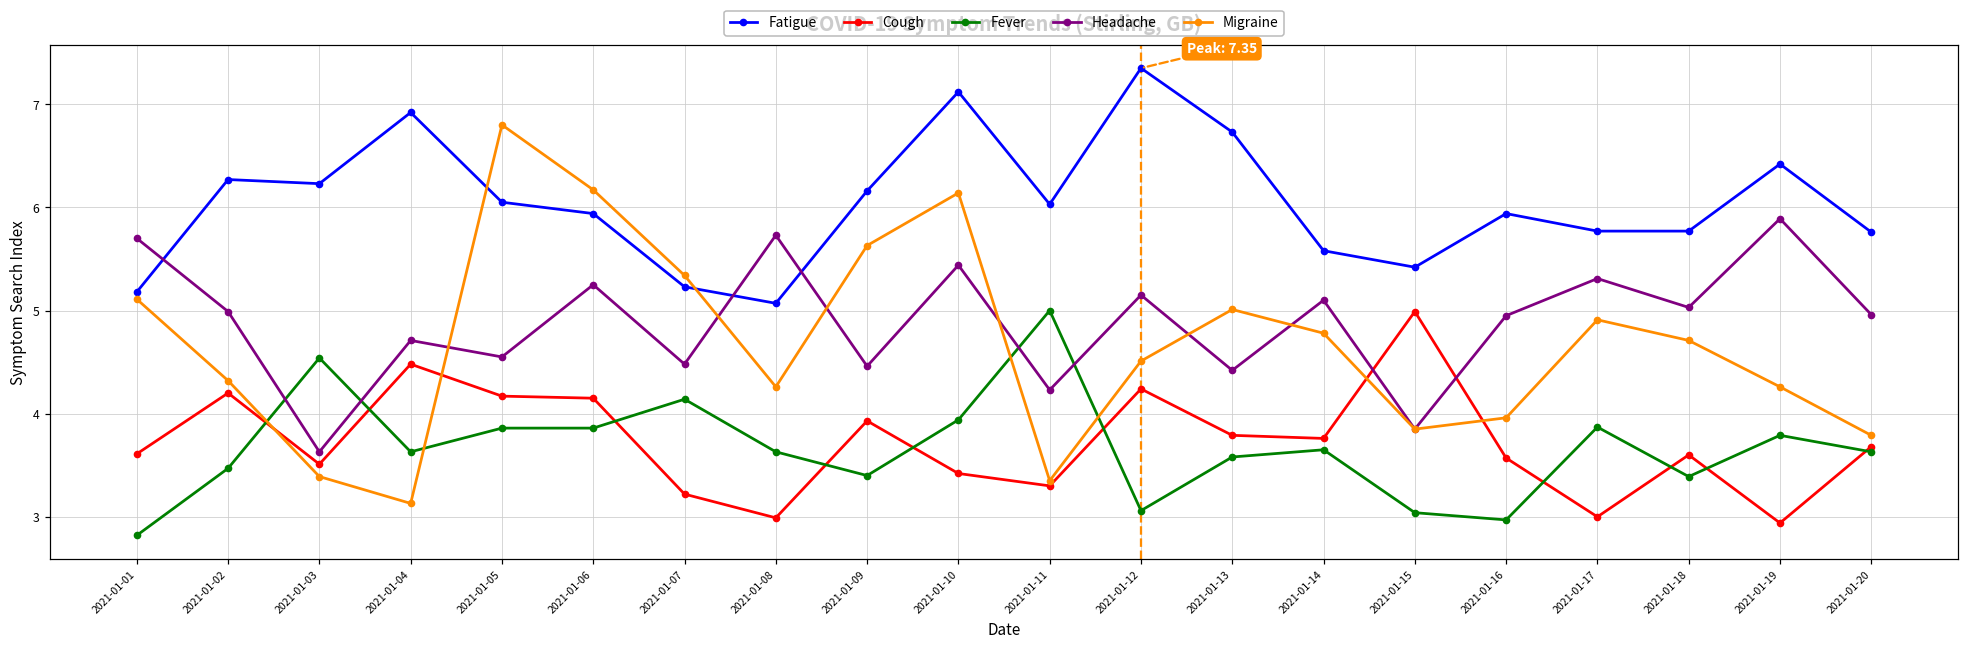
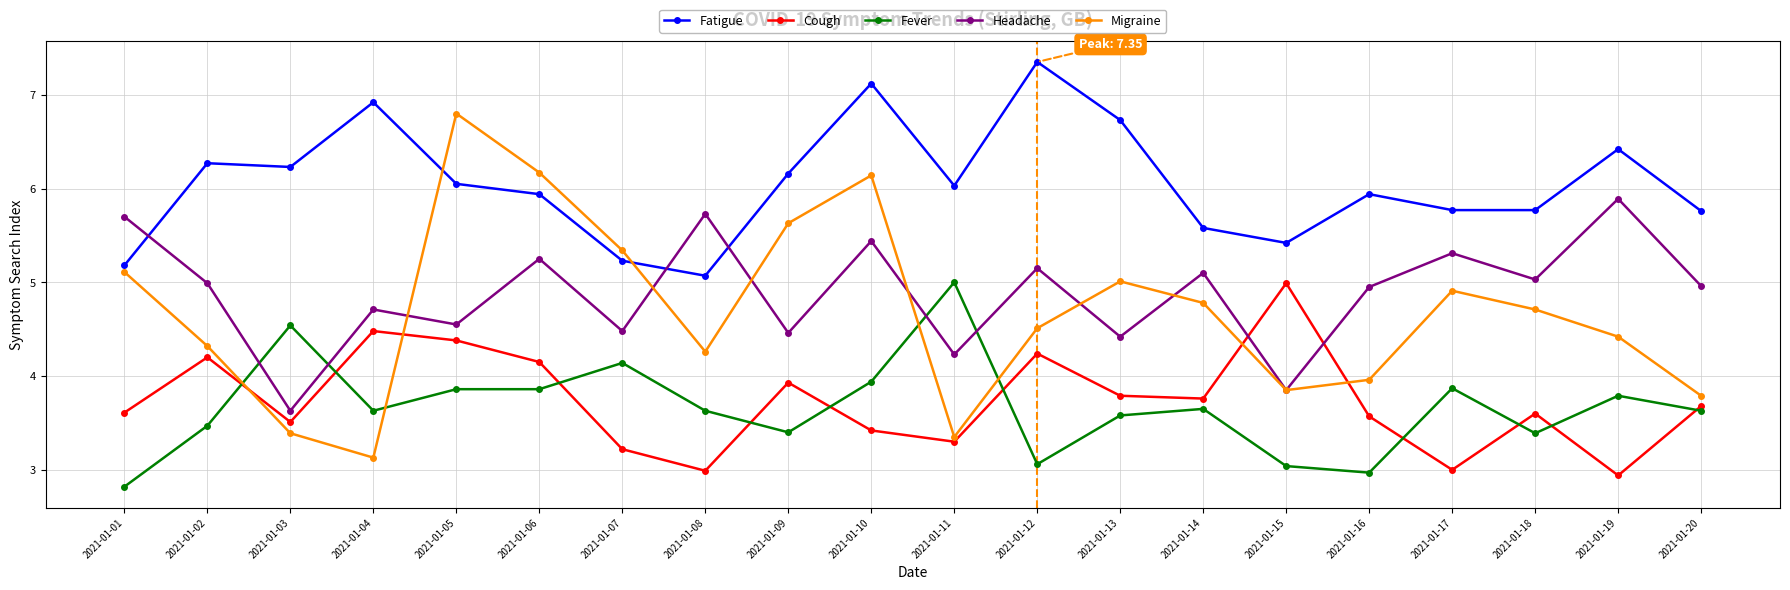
  {
    "Fatigue": {
      "2021-01-01": 5.2,
      "2021-01-02": 6.3,
      "2021-01-03": 6.2,
      "2021-01-04": 6.9,
      "2021-01-05": 6.1,
      "2021-01-06": 5.9,
      "2021-01-07": 5.2,
      "2021-01-08": 5.1,
      "2021-01-09": 6.2,
      "2021-01-10": 7.1,
      "2021-01-11": 6.0,
      "2021-01-13": 6.7,
      "2021-01-14": 5.6,
      "2021-01-15": 5.4,
      "2021-01-16": 5.9,
      "2021-01-17": 5.8,
      "2021-01-18": 5.8,
      "2021-01-19": 6.4,
      "2021-01-20": 5.8
    },
    "Cough": {
      "2021-01-01": 3.6,
      "2021-01-02": 4.2,
      "2021-01-03": 3.5,
      "2021-01-04": 4.5,
-     "2021-01-05": 4.2,
+     "2021-01-05": 4.4,
      "2021-01-06": 4.2,
      "2021-01-07": 3.2,
      "2021-01-08": 3.0,
      "2021-01-09": 3.9,
      "2021-01-10": 3.4,
      "2021-01-11": 3.3,
      "2021-01-12": 4.2,
      "2021-01-13": 3.8,
      "2021-01-14": 3.8,
      "2021-01-15": 5.0,
      "2021-01-16": 3.6,
      "2021-01-17": 3.0,
      "2021-01-18": 3.6,
      "2021-01-19": 2.9,
      "2021-01-20": 3.7
    },
    "Fever": {
      "2021-01-01": 2.8,
      "2021-01-02": 3.5,
      "2021-01-03": 4.5,
      "2021-01-04": 3.6,
      "2021-01-05": 3.9,
      "2021-01-06": 3.9,
      "2021-01-07": 4.1,
      "2021-01-08": 3.6,
      "2021-01-09": 3.4,
      "2021-01-10": 3.9,
      "2021-01-11": 5.0,
      "2021-01-12": 3.1,
      "2021-01-13": 3.6,
      "2021-01-14": 3.7,
      "2021-01-15": 3.0,
      "2021-01-16": 3.0,
      "2021-01-17": 3.9,
      "2021-01-18": 3.4,
      "2021-01-19": 3.8,
      "2021-01-20": 3.6
    },
    "Headache": {
      "2021-01-01": 5.7,
      "2021-01-02": 5.0,
      "2021-01-03": 3.6,
      "2021-01-04": 4.7,
      "2021-01-05": 4.6,
      "2021-01-06": 5.3,
      "2021-01-07": 4.5,
      "2021-01-08": 5.7,
      "2021-01-09": 4.5,
      "2021-01-10": 5.4,
      "2021-01-11": 4.2,
      "2021-01-12": 5.2,
      "2021-01-13": 4.4,
      "2021-01-14": 5.1,
      "2021-01-16": 5.0,
      "2021-01-17": 5.3,
      "2021-01-18": 5.0,
      "2021-01-19": 5.9,
      "2021-01-20": 5.0
    },
    "Migraine": {
      "2021-01-01": 5.1,
      "2021-01-02": 4.3,
      "2021-01-03": 3.4,
      "2021-01-04": 3.1,
      "2021-01-05": 6.8,
      "2021-01-06": 6.2,
      "2021-01-07": 5.3,
      "2021-01-08": 4.3,
      "2021-01-09": 5.6,
      "2021-01-10": 6.1,
      "2021-01-11": 3.4,
      "2021-01-12": 4.5,
      "2021-01-13": 5.0,
      "2021-01-14": 4.8,
      "2021-01-16": 4.0,
      "2021-01-17": 4.9,
      "2021-01-18": 4.7,
-     "2021-01-19": 4.3,
+     "2021-01-19": 4.4,
      "2021-01-20": 3.8
    }
  }
